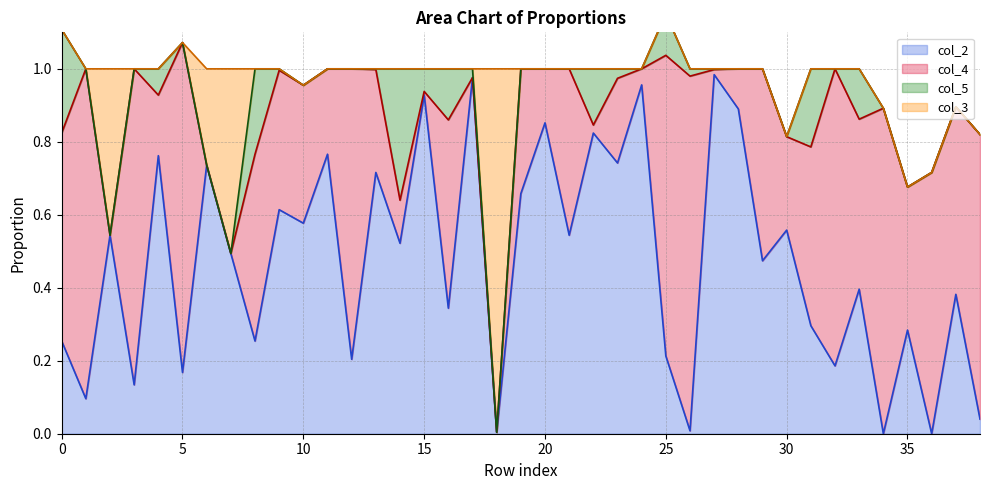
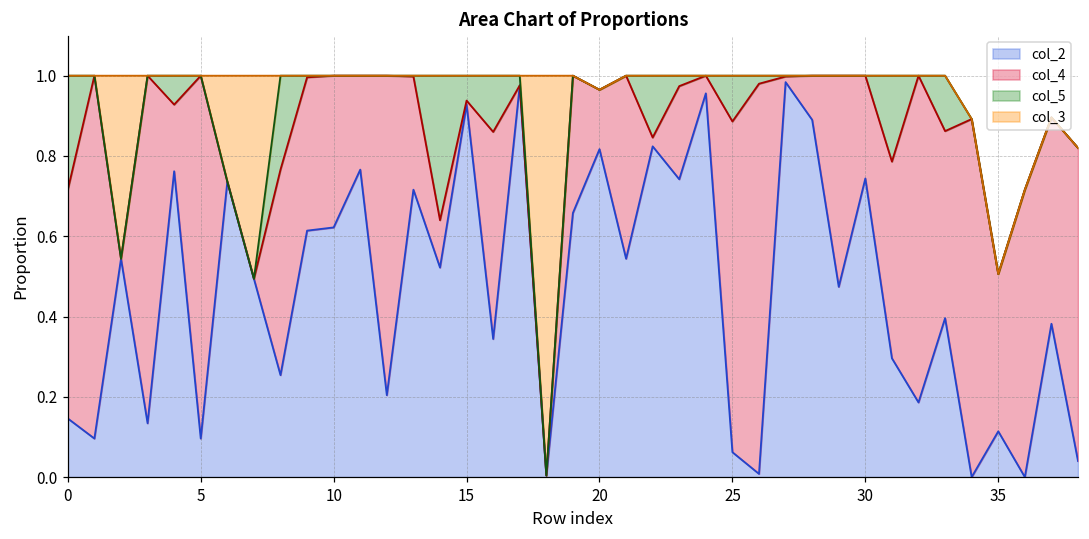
  {
    "col_2": {
-     "0": 0.25,
-     "5": 0.17,
-     "10": 0.58,
+     "0": 0.15,
+     "5": 0.10,
+     "10": 0.62,
      "15": 0.93,
-     "20": 0.85,
-     "25": 0.21,
-     "30": 0.56,
-     "35": 0.28
+     "20": 0.82,
+     "25": 0.06,
+     "30": 0.74,
+     "35": 0.11
    },
    "col_4": {
      "0": 0.57,
      "15": 0.01,
      "25": 0.82
    }
  }
